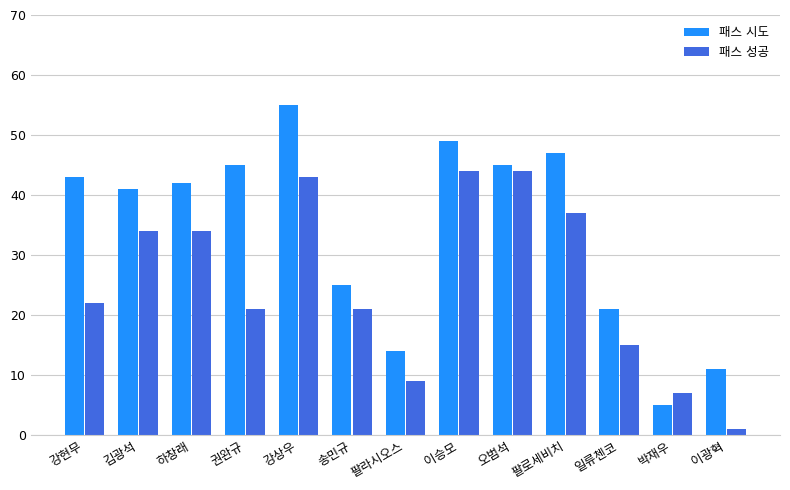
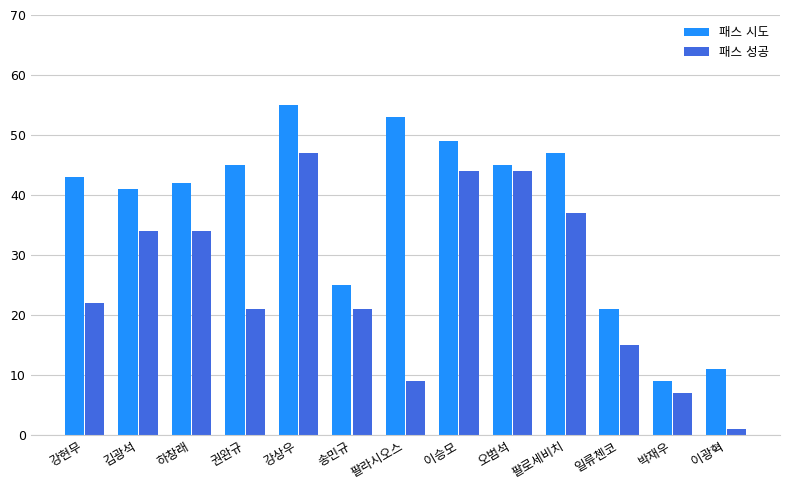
  {
    "패스 시도": {
      "강현무": 43,
      "김광석": 41,
      "하창래": 42,
      "권완규": 45,
      "강상우": 55,
      "송민규": 25,
-     "팔라시오스": 14,
+     "팔라시오스": 53,
      "이승모": 49,
      "오범석": 45,
      "팔로세비치": 47,
      "일류첸코": 21,
-     "박재우": 5,
+     "박재우": 9,
      "이광혁": 11
    },
    "패스 성공": {
      "강현무": 22,
      "김광석": 34,
      "하창래": 34,
      "권완규": 21,
-     "강상우": 43,
+     "강상우": 47,
      "송민규": 21,
      "팔라시오스": 9,
      "이승모": 44,
      "오범석": 44,
      "팔로세비치": 37,
      "일류첸코": 15,
      "박재우": 7,
      "이광혁": 1
    }
  }
